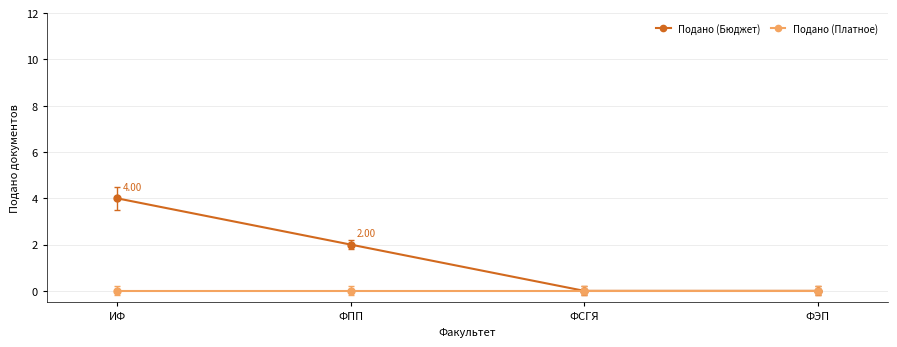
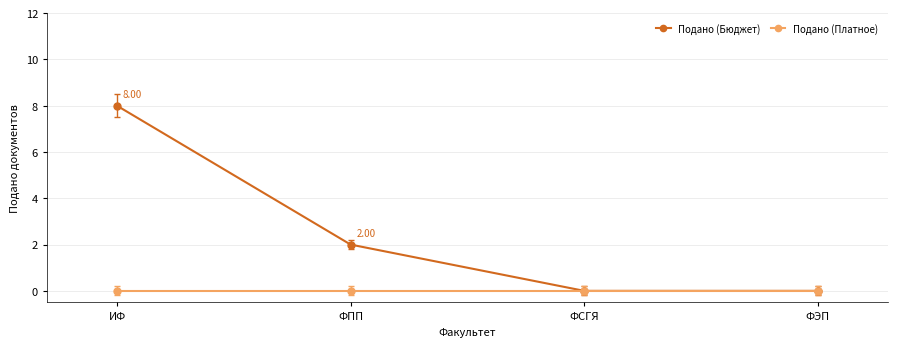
  {
    "Подано (Бюджет)": {
-     "ИФ": 4.00,
+     "ИФ": 8.00,
      "ФПП": 2.00
    },
    "Подано (Платное)": {
      "ИФ": 0.0,
      "ФПП": 0.0
    }
  }
